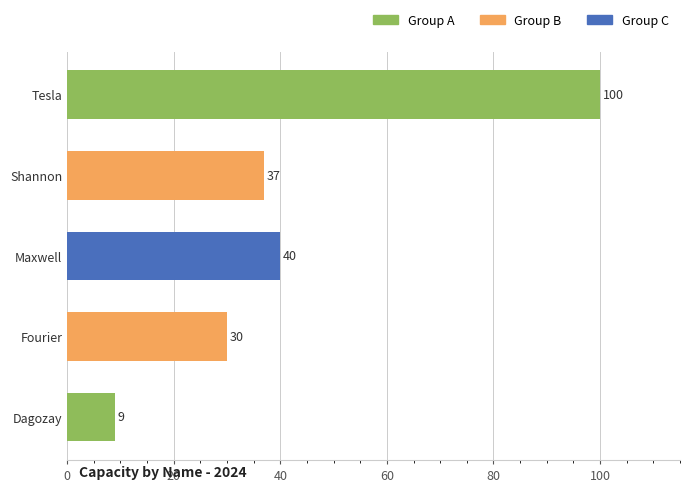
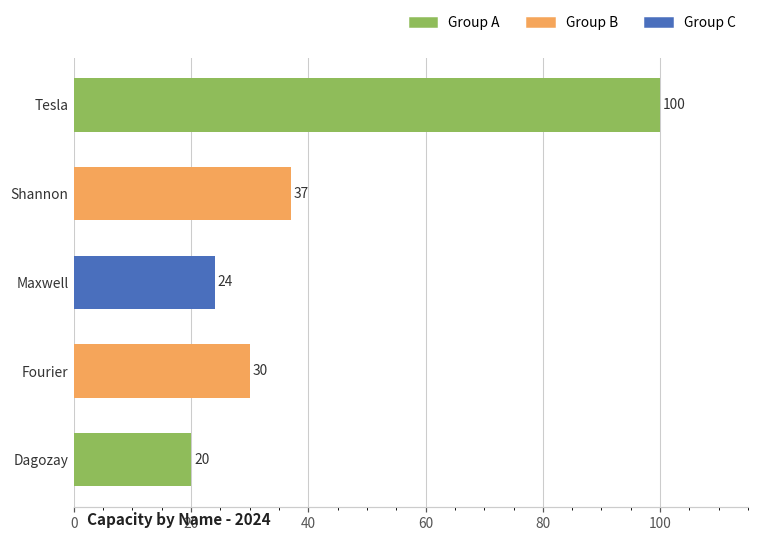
  {
    "Tesla": 100,
    "Shannon": 37,
-   "Maxwell": 40,
+   "Maxwell": 24,
    "Fourier": 30,
-   "Dagozay": 9
+   "Dagozay": 20
  }
